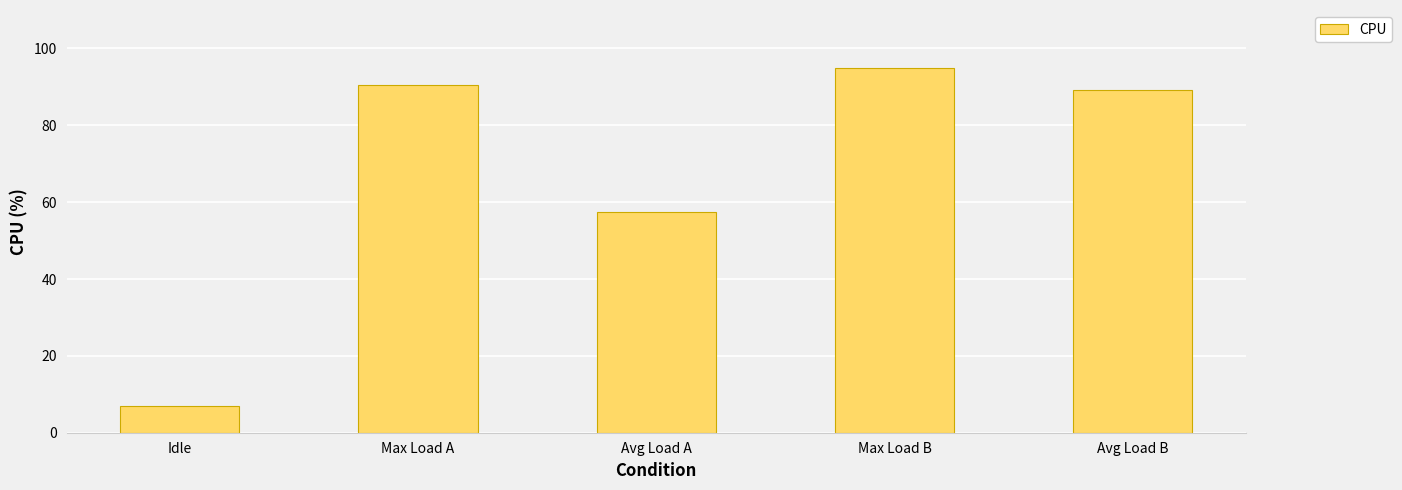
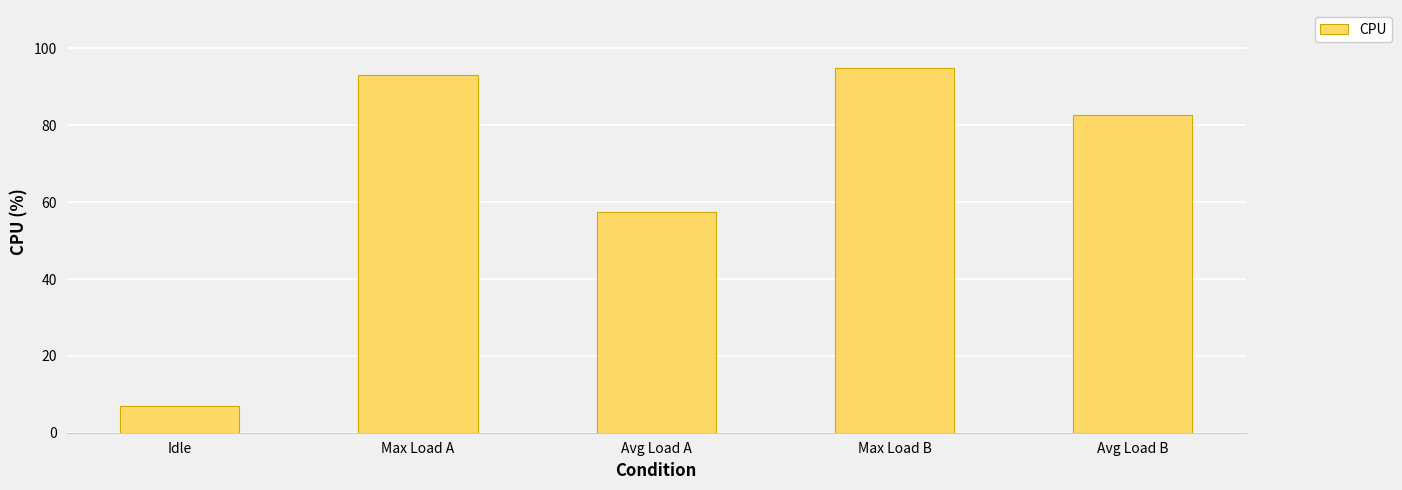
  {
    "Idle": 7,
-   "Max Load A": 90,
+   "Max Load A": 93,
    "Avg Load A": 58,
    "Max Load B": 95,
-   "Avg Load B": 89
+   "Avg Load B": 83
  }
